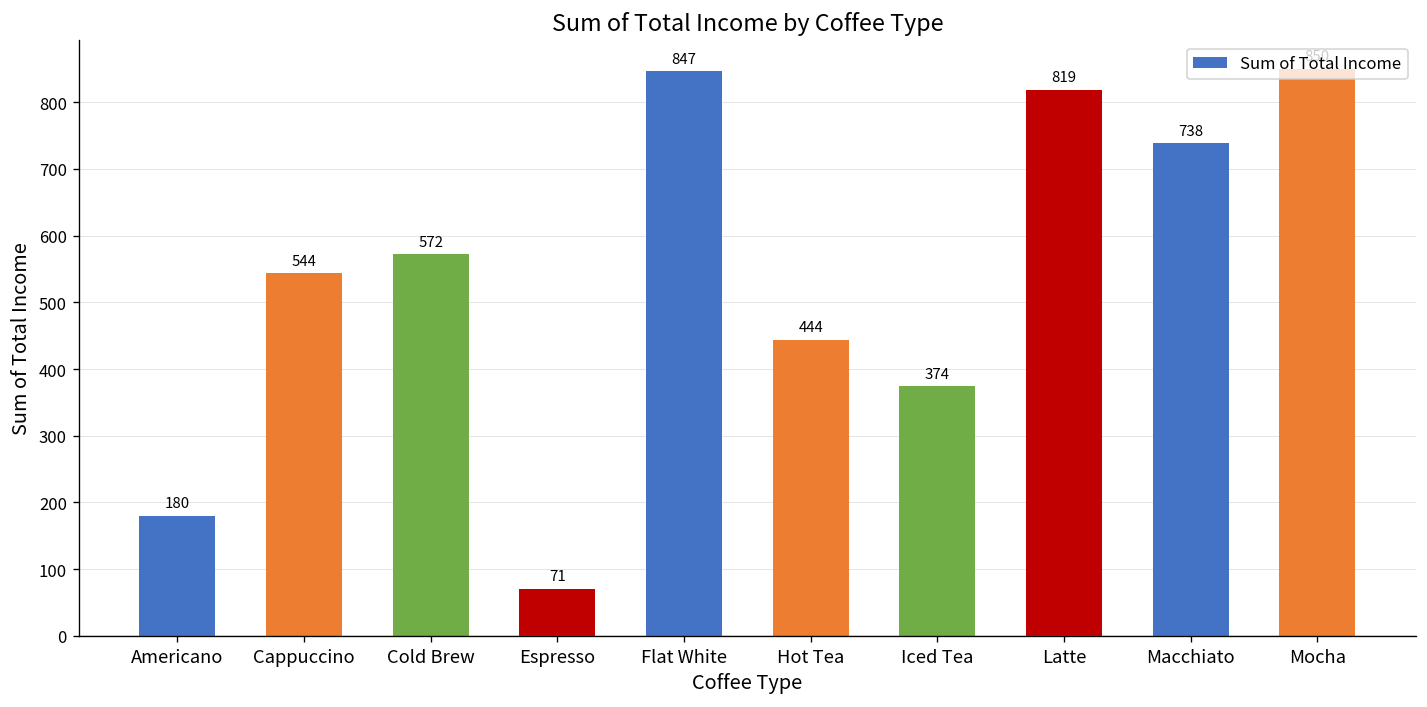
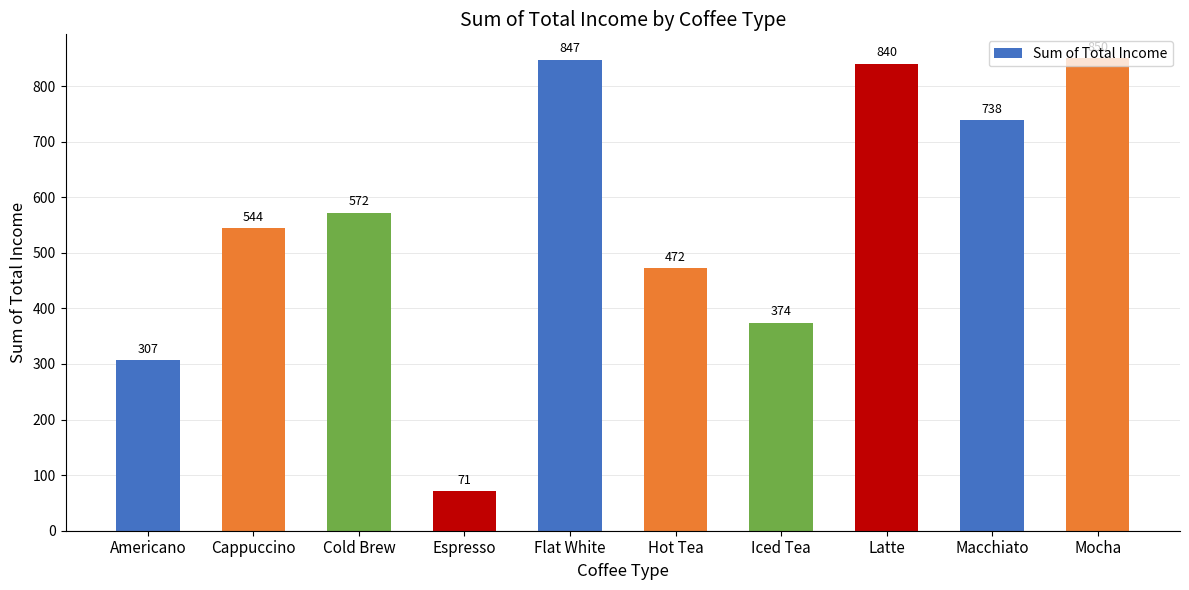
  {
-   "Americano": 180,
+   "Americano": 307,
    "Cappuccino": 544,
    "Cold Brew": 572,
    "Espresso": 71,
    "Flat White": 847,
-   "Hot Tea": 444,
+   "Hot Tea": 472,
    "Iced Tea": 374,
-   "Latte": 819,
+   "Latte": 840,
    "Macchiato": 738
  }
